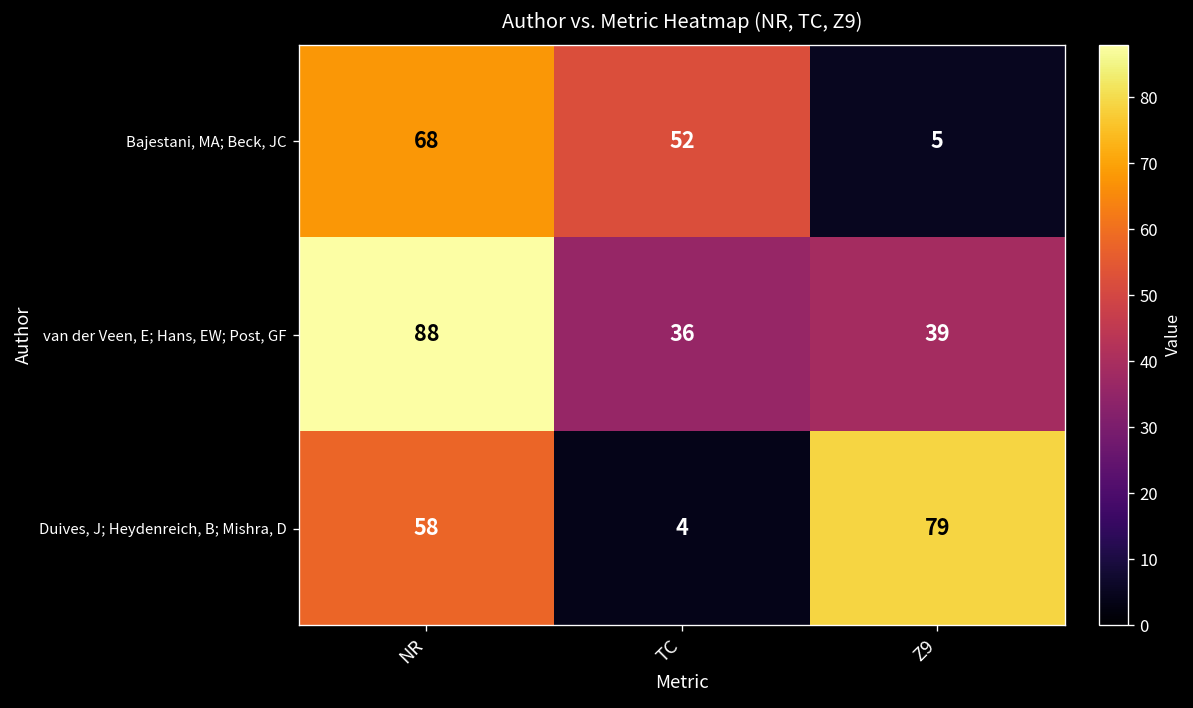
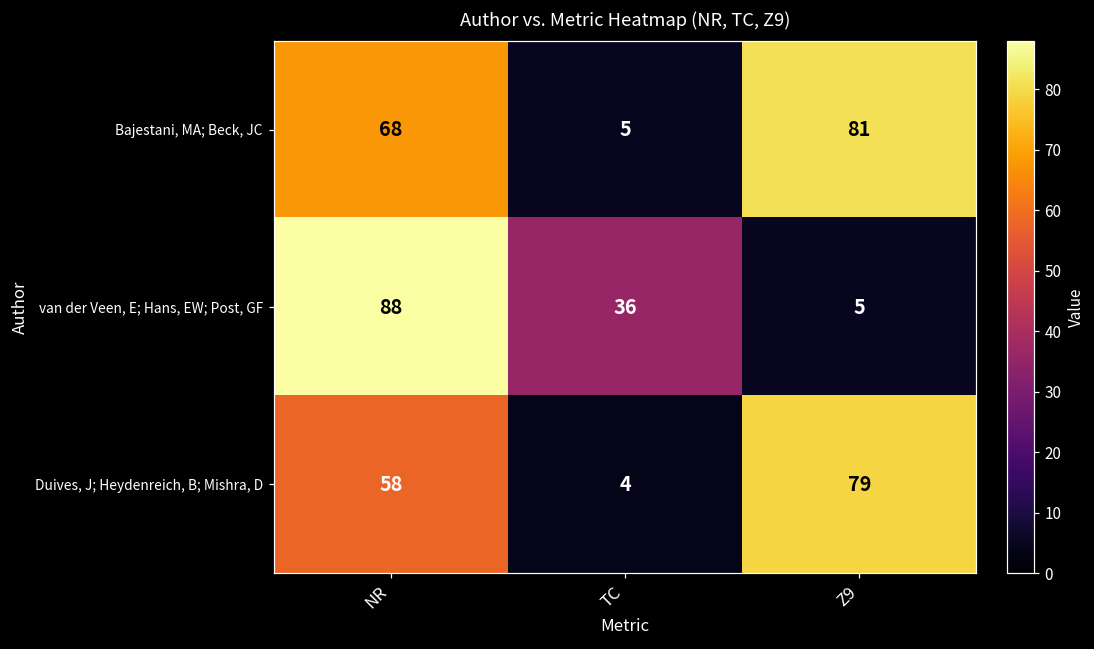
  {
    "Bajestani, MA; Beck, JC": {
      "NR": 68,
-     "TC": 52,
-     "Z9": 5
+     "TC": 5,
+     "Z9": 81
    },
    "van der Veen, E; Hans, EW; Post, GF": {
      "NR": 88,
      "TC": 36,
-     "Z9": 39
+     "Z9": 5
    },
    "Duives, J; Heydenreich, B; Mishra, D": {
      "NR": 58,
      "TC": 4,
      "Z9": 79
    }
  }
